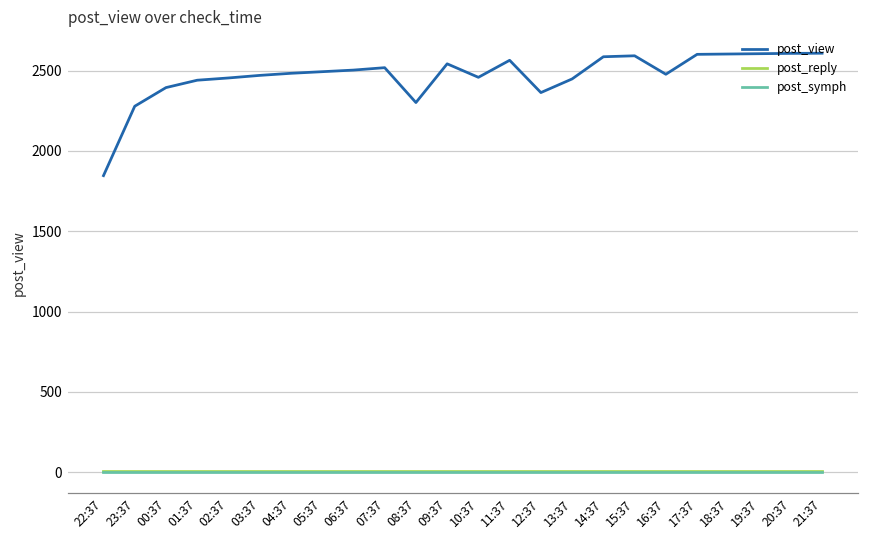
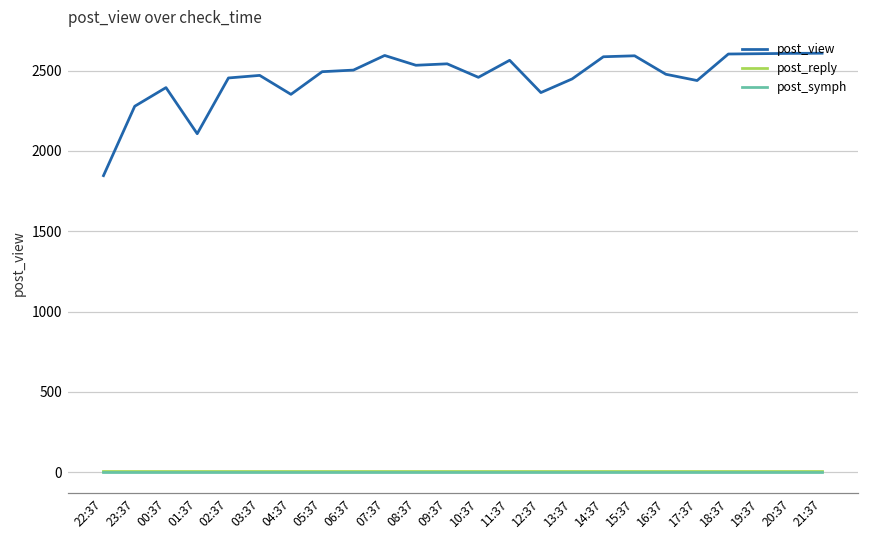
  {
    "post_view": {
      "22:37": 1850,
      "23:37": 2280,
      "00:37": 2390,
-     "01:37": 2440,
+     "01:37": 2110,
      "02:37": 2450,
      "03:37": 2470,
-     "04:37": 2480,
+     "04:37": 2350,
      "05:37": 2490,
      "06:37": 2500,
-     "07:37": 2520,
-     "08:37": 2300,
+     "07:37": 2590,
+     "08:37": 2530,
      "09:37": 2540,
      "10:37": 2460,
      "11:37": 2560,
      "12:37": 2360,
      "13:37": 2450,
      "14:37": 2590,
      "15:37": 2590,
      "16:37": 2480,
-     "17:37": 2600,
+     "17:37": 2440,
      "18:37": 2600,
      "19:37": 2610,
      "20:37": 2610,
      "21:37": 2610
    }
  }
